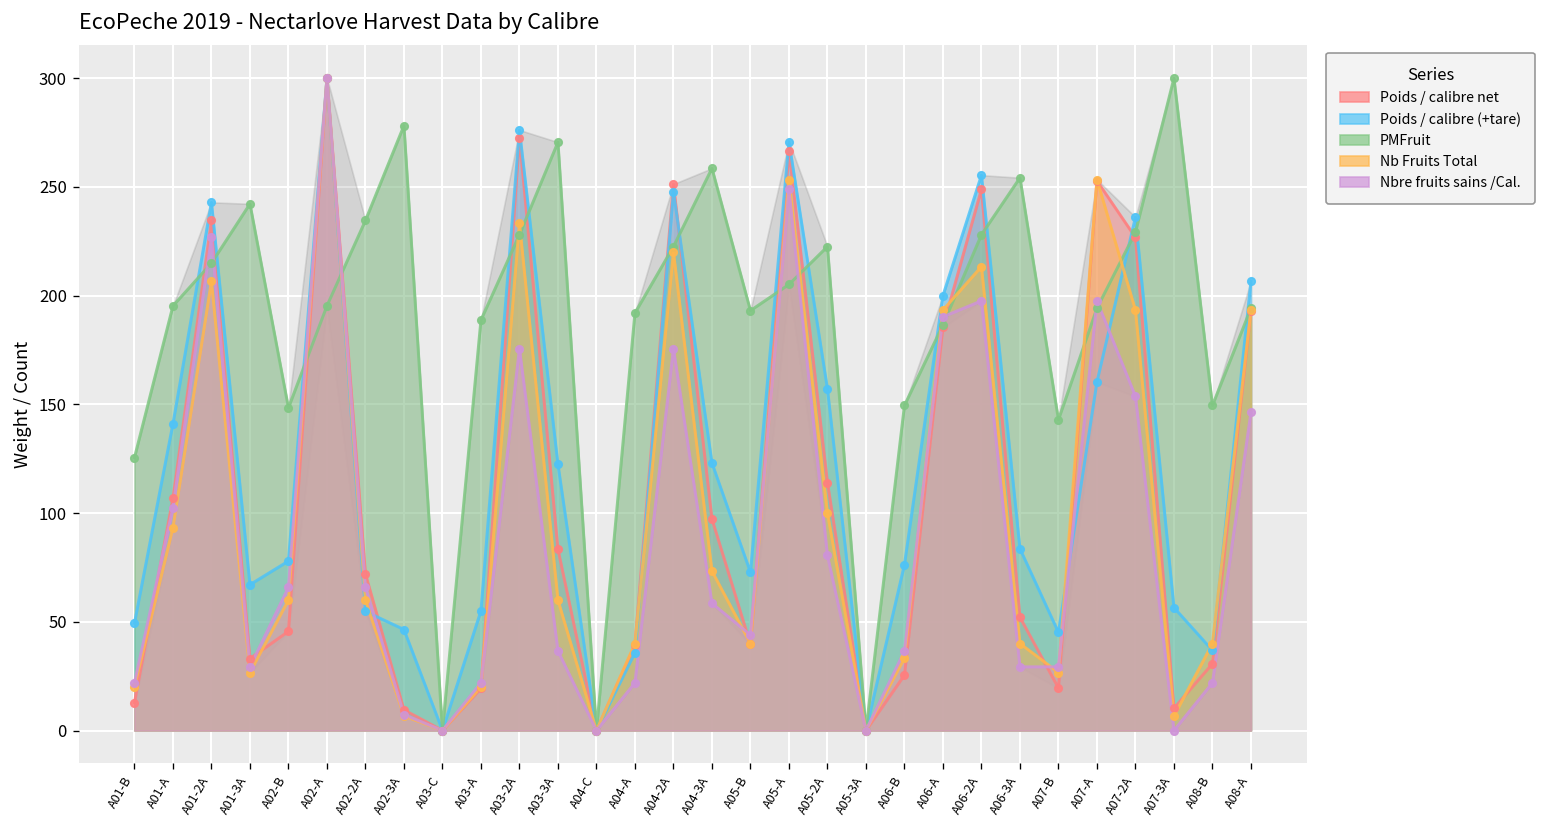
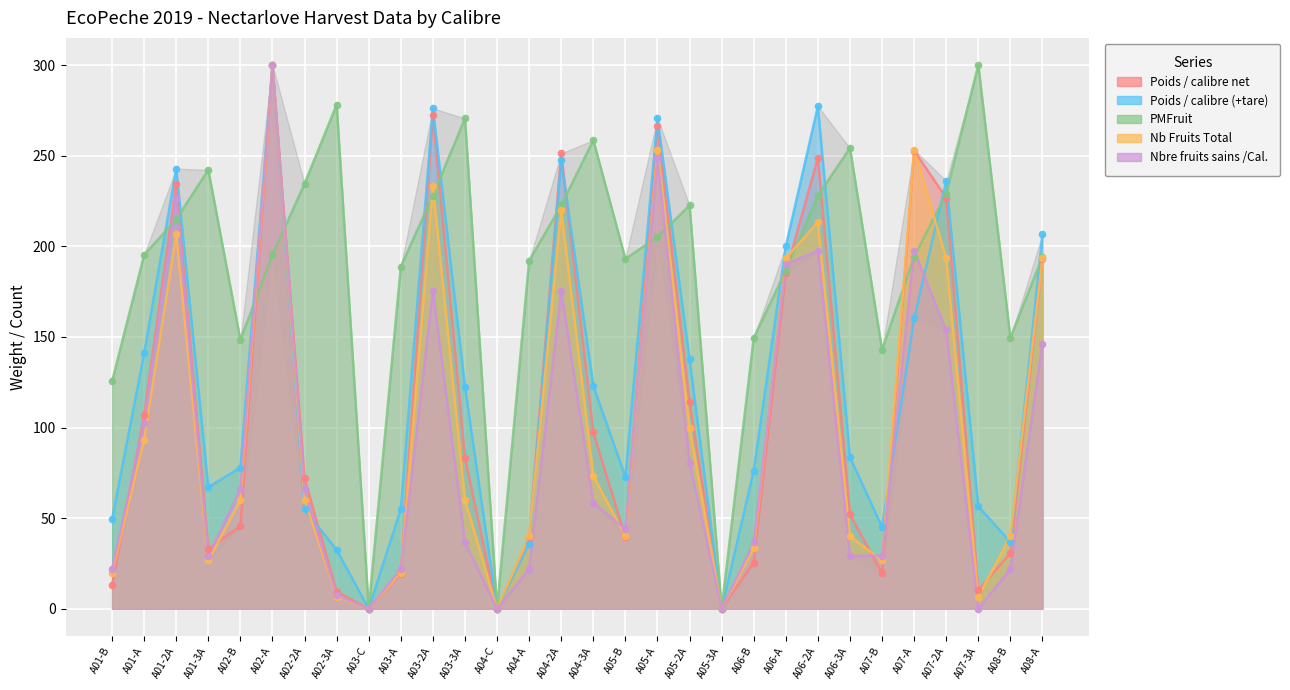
  {
    "Poids / calibre (+tare)": {
      "A01-B": 49,
      "A01-A": 141,
      "A01-3A": 67,
      "A02-B": 78,
      "A02-2A": 55,
-     "A02-3A": 46,
+     "A02-3A": 33,
      "A03-A": 55,
      "A03-3A": 122,
      "A04-A": 36,
      "A04-2A": 248,
      "A04-3A": 123,
      "A05-B": 73,
-     "A05-2A": 157,
+     "A05-2A": 138,
      "A06-B": 76,
-     "A06-2A": 255,
+     "A06-2A": 277,
      "A06-3A": 84,
      "A07-B": 45,
      "A07-A": 160,
      "A07-3A": 57,
      "A08-B": 37
    }
  }
